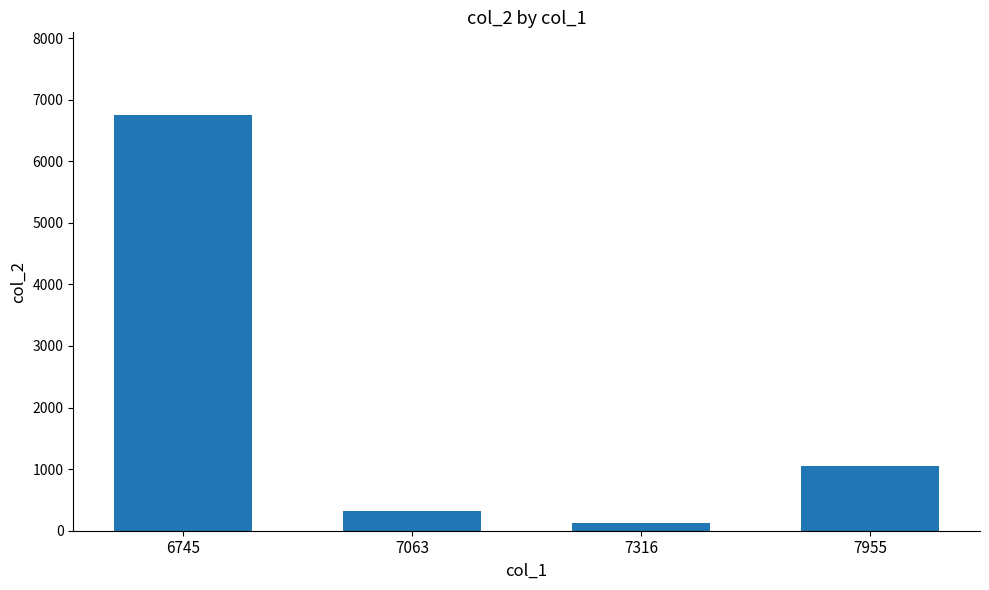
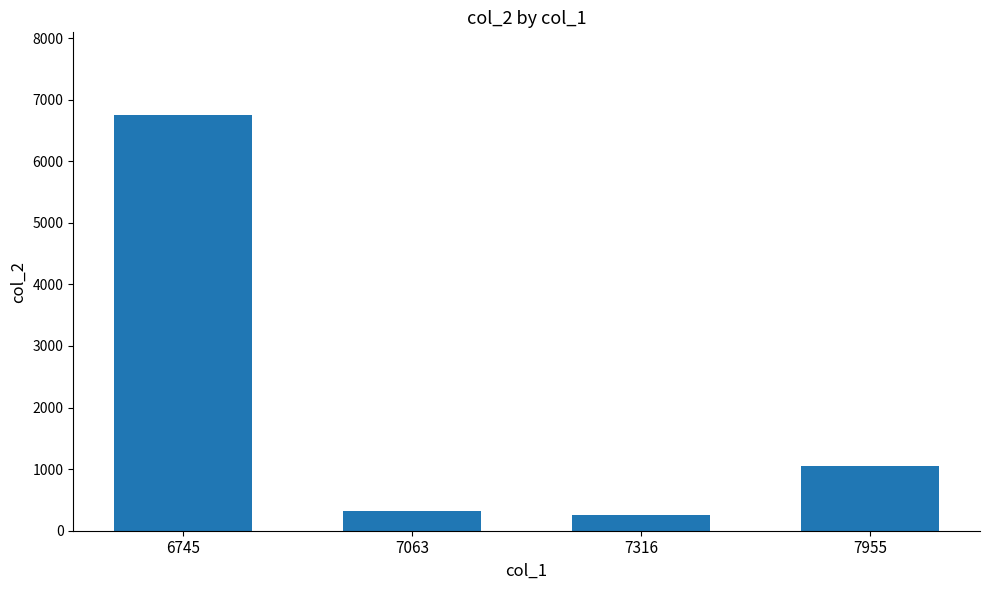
  {
    "6745": 6700,
    "7063": 300,
-   "7316": 100,
+   "7316": 300,
    "7955": 1100
  }
